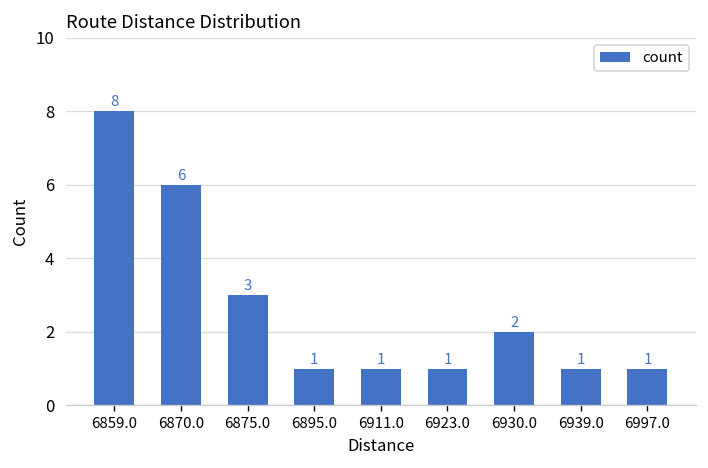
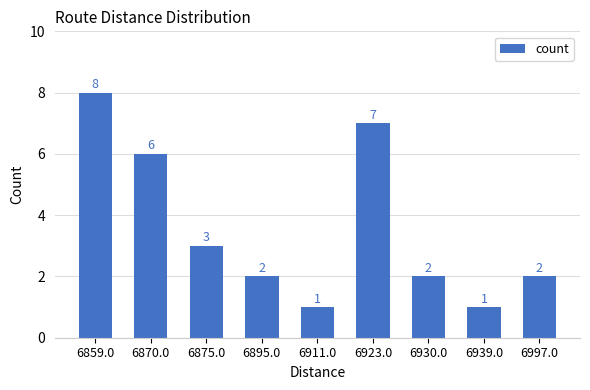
  {
    "6859.0": 8,
    "6870.0": 6,
    "6875.0": 3,
-   "6895.0": 1,
+   "6895.0": 2,
    "6911.0": 1,
-   "6923.0": 1,
+   "6923.0": 7,
    "6930.0": 2,
    "6939.0": 1,
-   "6997.0": 1
+   "6997.0": 2
  }
